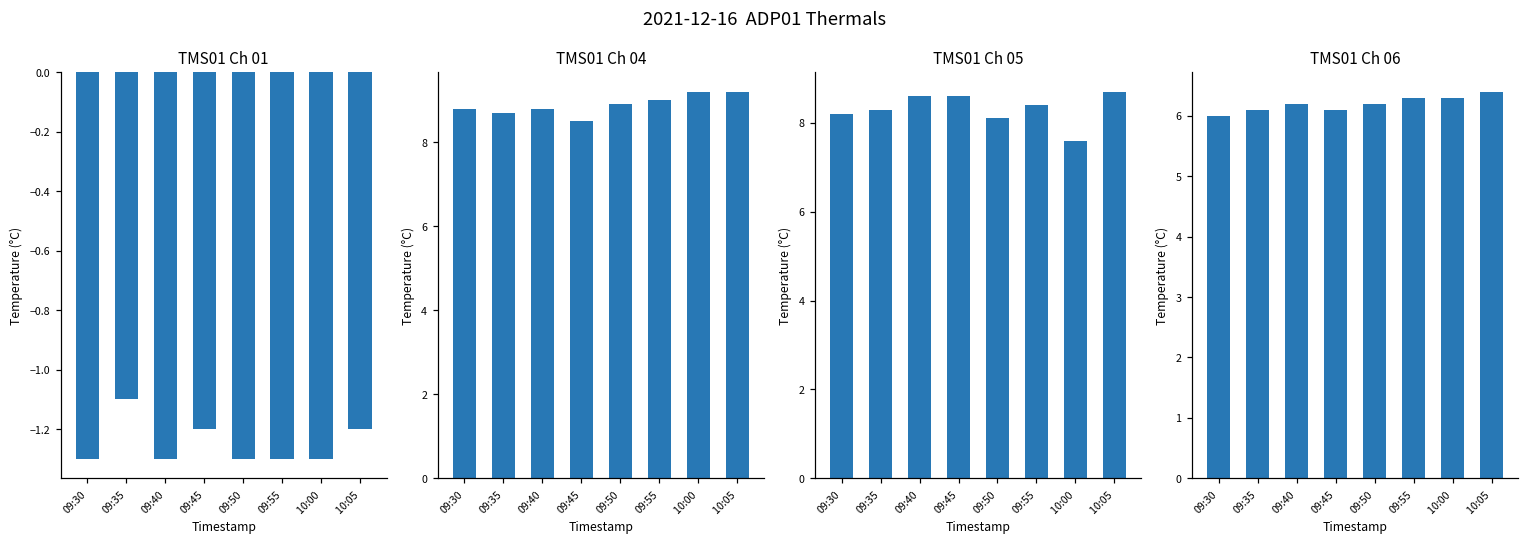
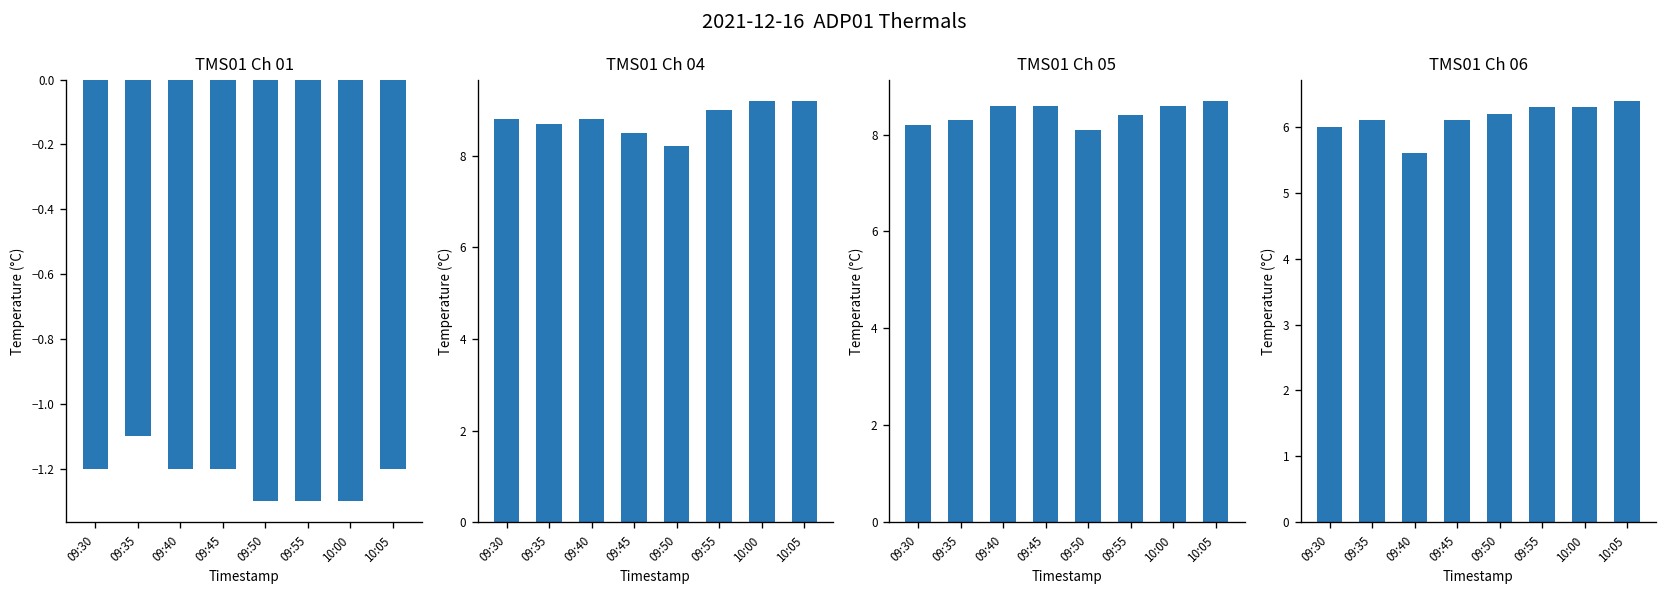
  {
    "TMS01 Ch 01": {
-     "09:30": -1.3,
+     "09:30": -1.2,
      "09:35": -1.1,
-     "09:40": -1.3,
+     "09:40": -1.2,
      "09:45": -1.2,
      "09:50": -1.3,
      "09:55": -1.3,
      "10:00": -1.3,
      "10:05": -1.2
    },
    "TMS01 Ch 04": {
      "09:30": 8.8,
      "09:35": 8.7,
      "09:40": 8.8,
      "09:45": 8.5,
-     "09:50": 8.9,
+     "09:50": 8.2,
      "09:55": 9.0,
      "10:00": 9.2,
      "10:05": 9.2
    },
    "TMS01 Ch 05": {
      "09:30": 8.2,
      "09:35": 8.3,
      "09:40": 8.6,
      "09:45": 8.6,
      "09:50": 8.1,
      "09:55": 8.4,
-     "10:00": 7.6,
+     "10:00": 8.6,
      "10:05": 8.7
    },
    "TMS01 Ch 06": {
      "09:30": 6.0,
      "09:35": 6.1,
-     "09:40": 6.2,
+     "09:40": 5.6,
      "09:45": 6.1,
      "09:50": 6.2,
      "09:55": 6.3,
      "10:00": 6.3,
      "10:05": 6.4
    }
  }
